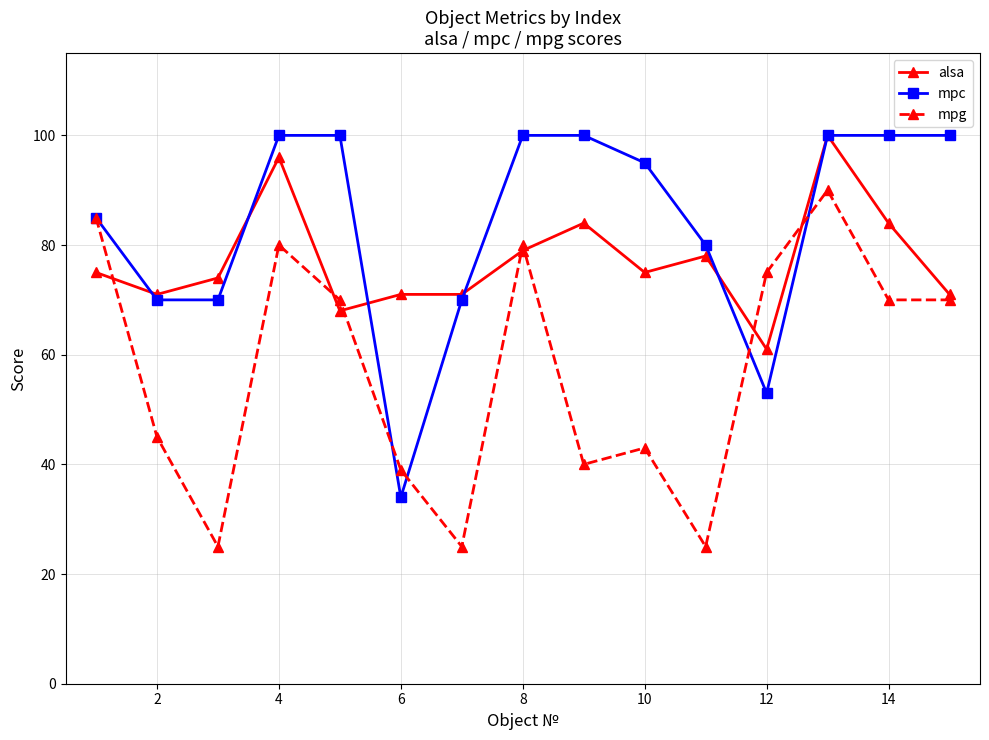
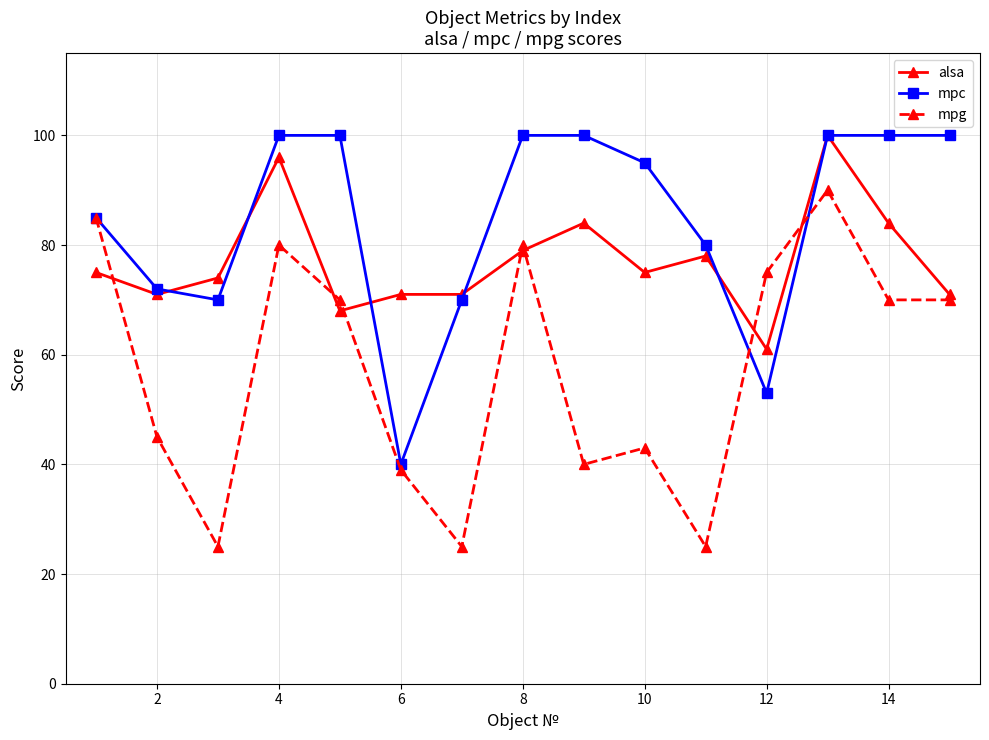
  {
    "mpc": {
-     "2": 70,
+     "2": 72,
      "4": 100,
-     "6": 34,
+     "6": 40,
      "8": 100,
      "10": 95,
      "12": 53,
      "14": 100
    }
  }
